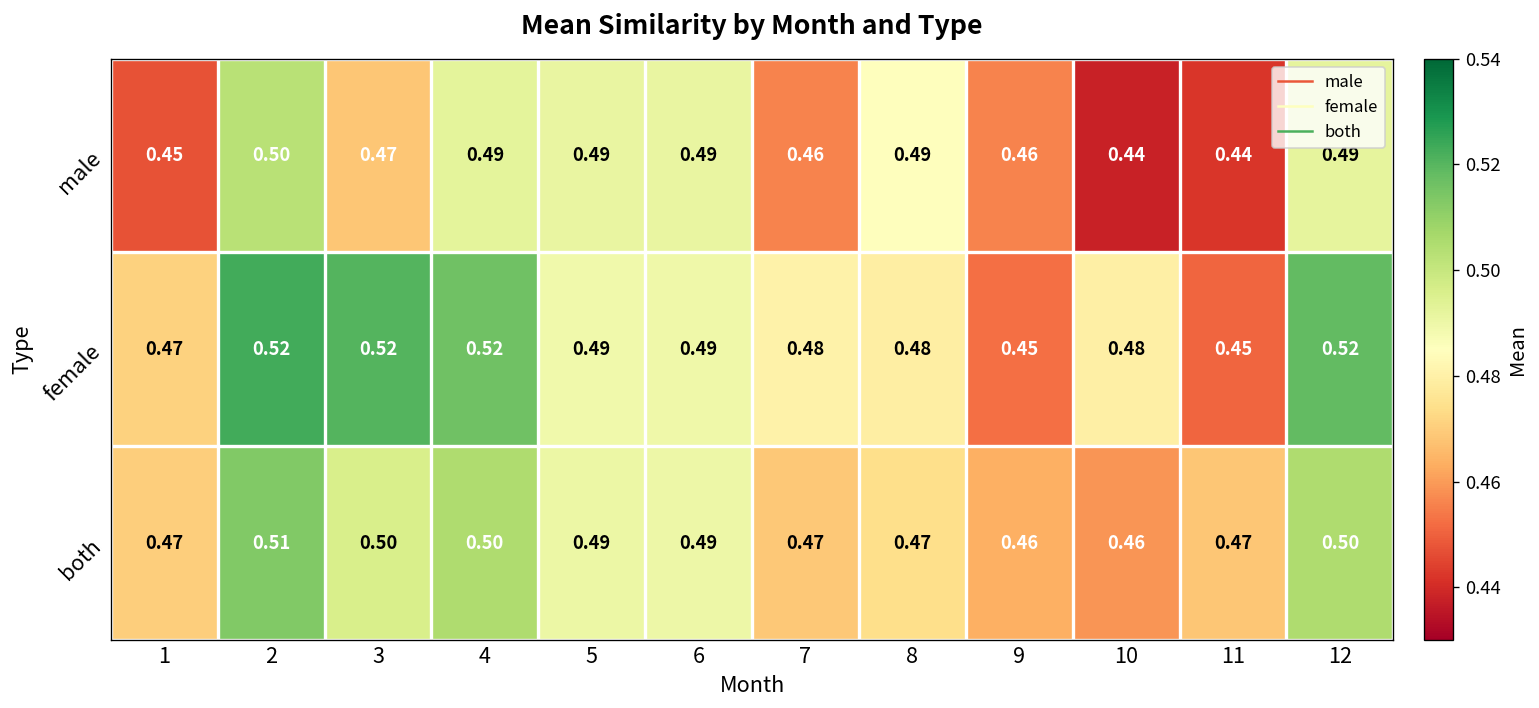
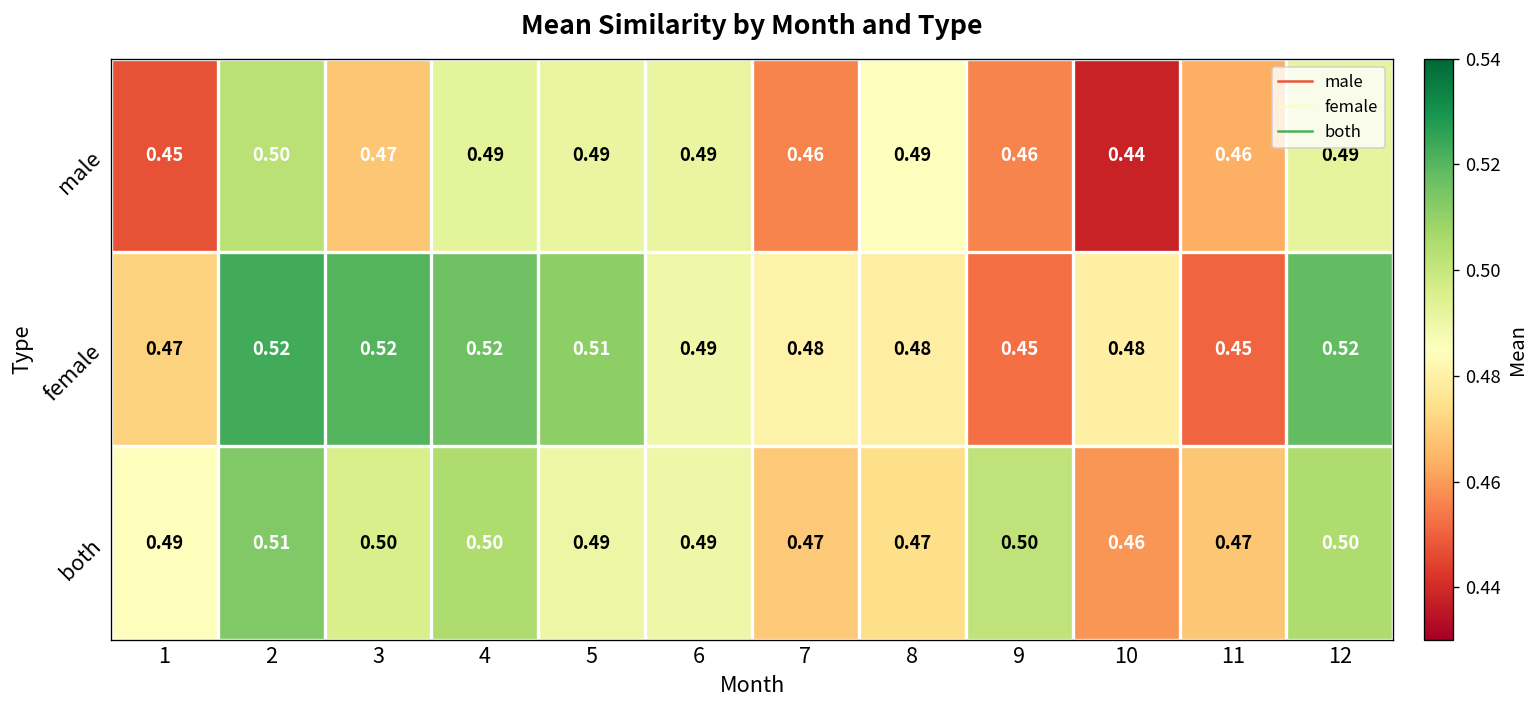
  {
    "male": {
      "1": 0.45,
      "2": 0.50,
      "3": 0.47,
      "4": 0.49,
      "5": 0.49,
      "6": 0.49,
      "7": 0.46,
      "8": 0.49,
      "9": 0.46,
      "10": 0.44,
-     "11": 0.44
+     "11": 0.46
    },
    "female": {
      "1": 0.47,
      "2": 0.52,
      "3": 0.52,
      "4": 0.52,
-     "5": 0.49,
+     "5": 0.51,
      "6": 0.49,
      "7": 0.48,
      "8": 0.48,
      "9": 0.45,
      "10": 0.48,
      "11": 0.45,
      "12": 0.52
    },
    "both": {
-     "1": 0.47,
+     "1": 0.49,
      "2": 0.51,
      "3": 0.50,
      "4": 0.50,
      "5": 0.49,
      "6": 0.49,
      "7": 0.47,
      "8": 0.47,
-     "9": 0.46,
+     "9": 0.50,
      "10": 0.46,
      "11": 0.47,
      "12": 0.50
    }
  }
